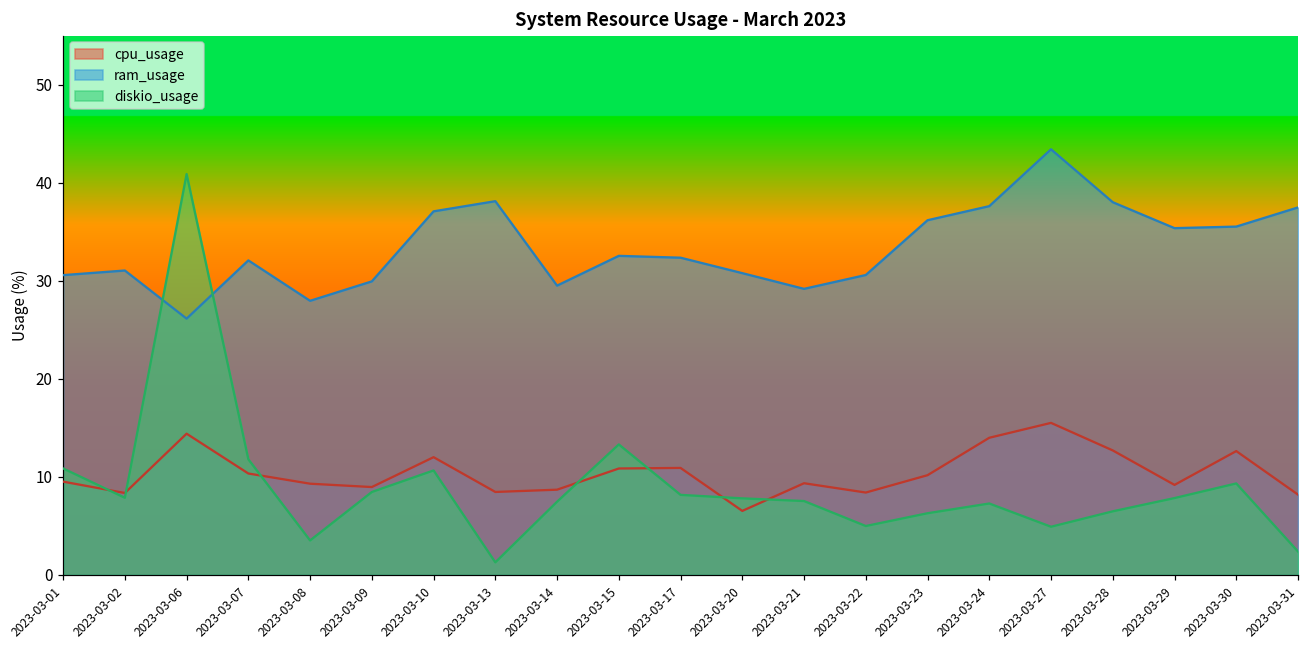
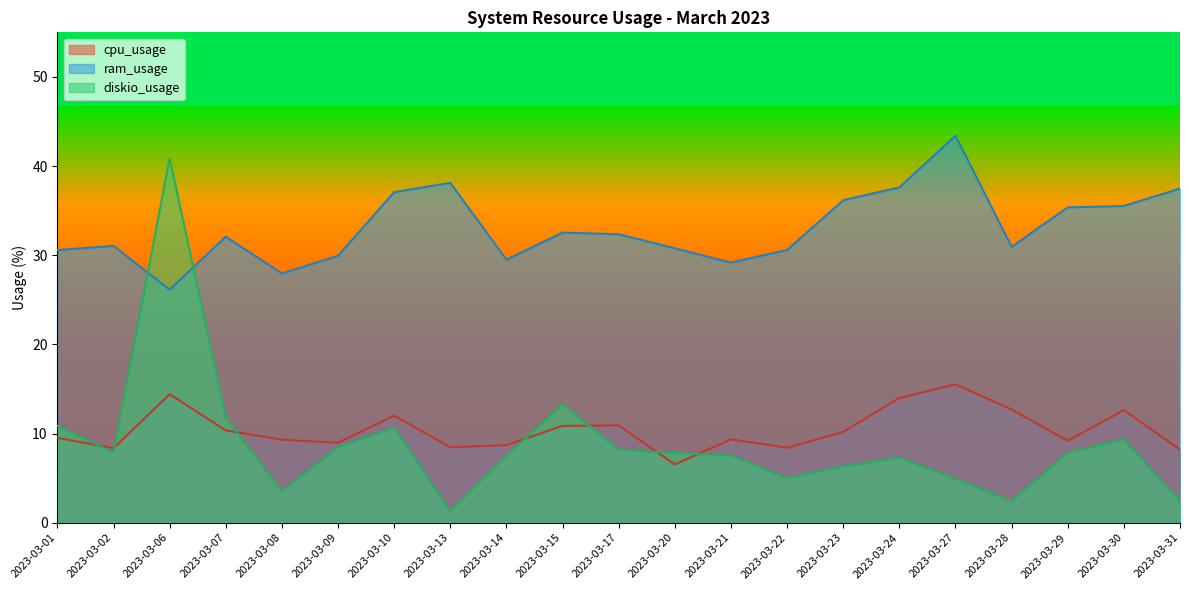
  {
    "cpu_usage": {
      "2023-03-01": 10,
      "2023-03-02": 8,
      "2023-03-06": 14,
      "2023-03-07": 10,
      "2023-03-08": 9,
      "2023-03-09": 9,
      "2023-03-10": 12,
      "2023-03-13": 8,
      "2023-03-14": 9,
      "2023-03-15": 11,
      "2023-03-17": 11,
      "2023-03-20": 7,
      "2023-03-21": 9,
      "2023-03-22": 8,
      "2023-03-23": 10,
      "2023-03-24": 14,
      "2023-03-27": 16,
      "2023-03-28": 13,
      "2023-03-29": 9,
      "2023-03-30": 13,
      "2023-03-31": 8
    },
    "ram_usage": {
      "2023-03-01": 31,
      "2023-03-02": 31,
      "2023-03-06": 26,
      "2023-03-07": 32,
      "2023-03-08": 28,
      "2023-03-09": 30,
      "2023-03-10": 37,
      "2023-03-13": 38,
      "2023-03-14": 30,
      "2023-03-15": 33,
      "2023-03-17": 32,
      "2023-03-20": 31,
      "2023-03-21": 29,
      "2023-03-22": 31,
      "2023-03-23": 36,
      "2023-03-24": 38,
      "2023-03-27": 43,
-     "2023-03-28": 38,
+     "2023-03-28": 31,
      "2023-03-29": 35,
      "2023-03-30": 36,
      "2023-03-31": 37
    },
    "diskio_usage": {
      "2023-03-01": 11,
      "2023-03-02": 8,
      "2023-03-06": 41,
      "2023-03-07": 12,
      "2023-03-08": 4,
      "2023-03-09": 8,
      "2023-03-10": 11,
      "2023-03-13": 1,
      "2023-03-14": 7,
      "2023-03-15": 13,
      "2023-03-17": 8,
      "2023-03-20": 8,
      "2023-03-21": 8,
      "2023-03-22": 5,
      "2023-03-23": 6,
      "2023-03-24": 7,
      "2023-03-27": 5,
-     "2023-03-28": 6,
+     "2023-03-28": 2,
      "2023-03-29": 8,
      "2023-03-30": 9,
      "2023-03-31": 2
    }
  }
